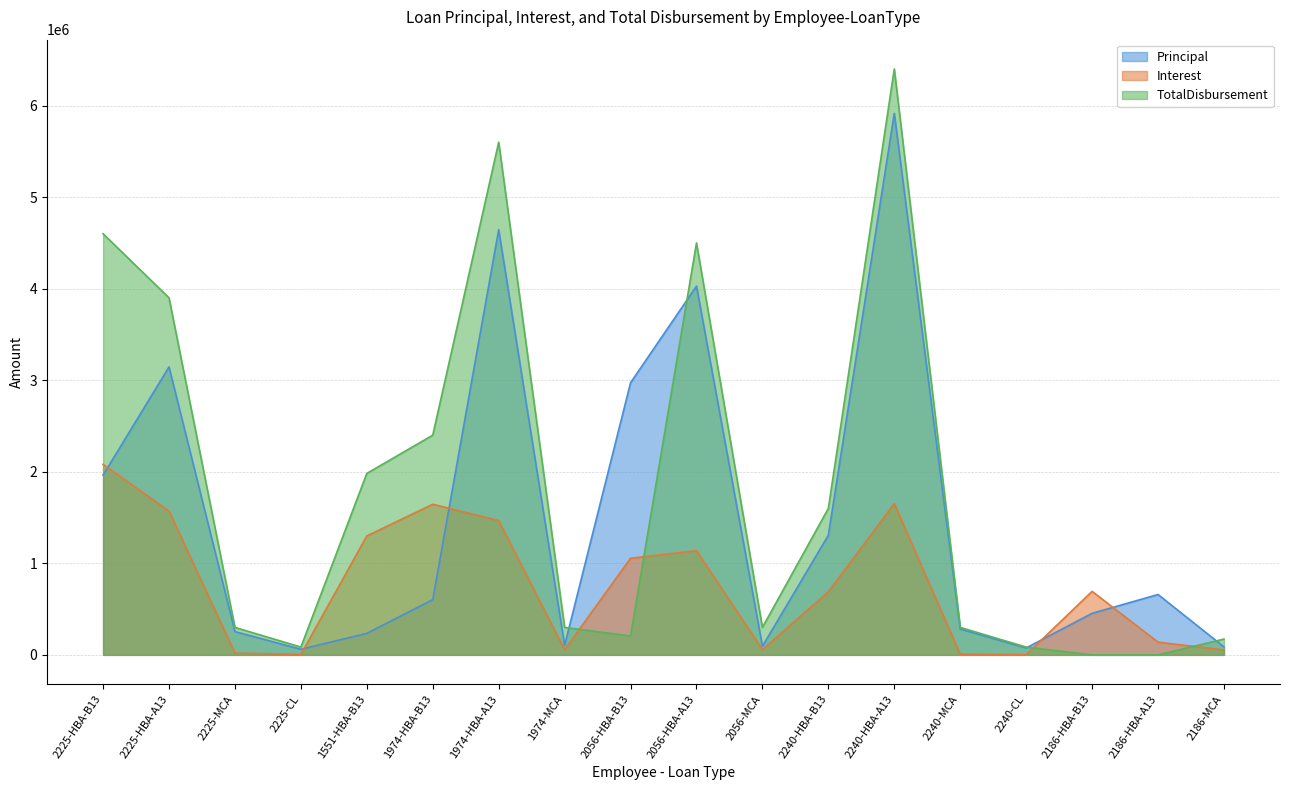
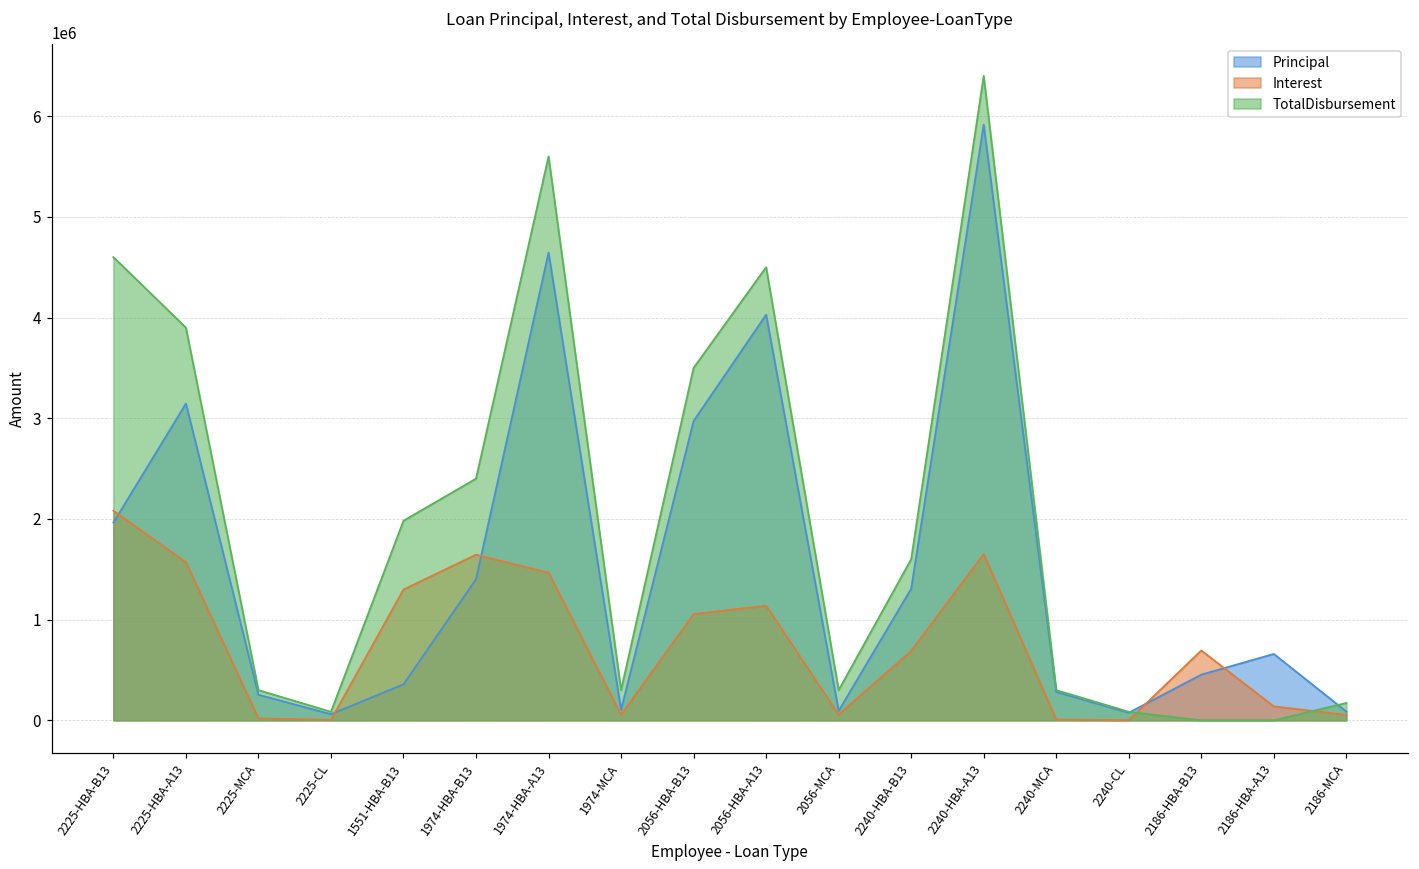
  {
    "Principal": {
      "2225-HBA-B13": 2000000,
      "2225-HBA-A13": 3100000,
      "2225-MCA": 300000,
-     "1551-HBA-B13": 200000,
-     "1974-HBA-B13": 600000,
+     "1551-HBA-B13": 400000,
+     "1974-HBA-B13": 1400000,
      "1974-HBA-A13": 4600000,
      "1974-MCA": 100000,
      "2056-HBA-B13": 3000000,
      "2056-HBA-A13": 4000000,
      "2056-MCA": 100000,
      "2240-HBA-B13": 1300000,
      "2240-HBA-A13": 5900000,
      "2186-HBA-B13": 500000,
      "2186-HBA-A13": 700000,
      "2186-MCA": 100000
    },
    "Interest": {
      "2225-HBA-B13": 2100000,
      "2225-HBA-A13": 1600000,
      "2225-MCA": 0,
      "2225-CL": 0,
      "1551-HBA-B13": 1300000,
      "1974-HBA-B13": 1600000,
      "1974-HBA-A13": 1500000,
      "1974-MCA": 100000,
      "2056-HBA-B13": 1100000,
      "2056-HBA-A13": 1100000,
      "2056-MCA": 100000,
      "2240-HBA-B13": 700000,
      "2240-HBA-A13": 1700000,
      "2240-MCA": 0,
      "2240-CL": 0,
      "2186-HBA-B13": 700000,
      "2186-HBA-A13": 100000,
      "2186-MCA": 100000
    },
    "TotalDisbursement": {
      "2225-HBA-B13": 4600000,
      "2225-HBA-A13": 3900000,
      "2225-MCA": 300000,
      "1551-HBA-B13": 2000000,
      "1974-HBA-B13": 2400000,
      "1974-HBA-A13": 5600000,
      "1974-MCA": 300000,
-     "2056-HBA-B13": 200000,
+     "2056-HBA-B13": 3500000,
      "2056-HBA-A13": 4500000,
      "2056-MCA": 300000,
      "2240-HBA-B13": 1600000,
      "2240-HBA-A13": 6400000,
      "2186-HBA-B13": 0,
      "2186-HBA-A13": 0,
      "2186-MCA": 200000
    }
  }
